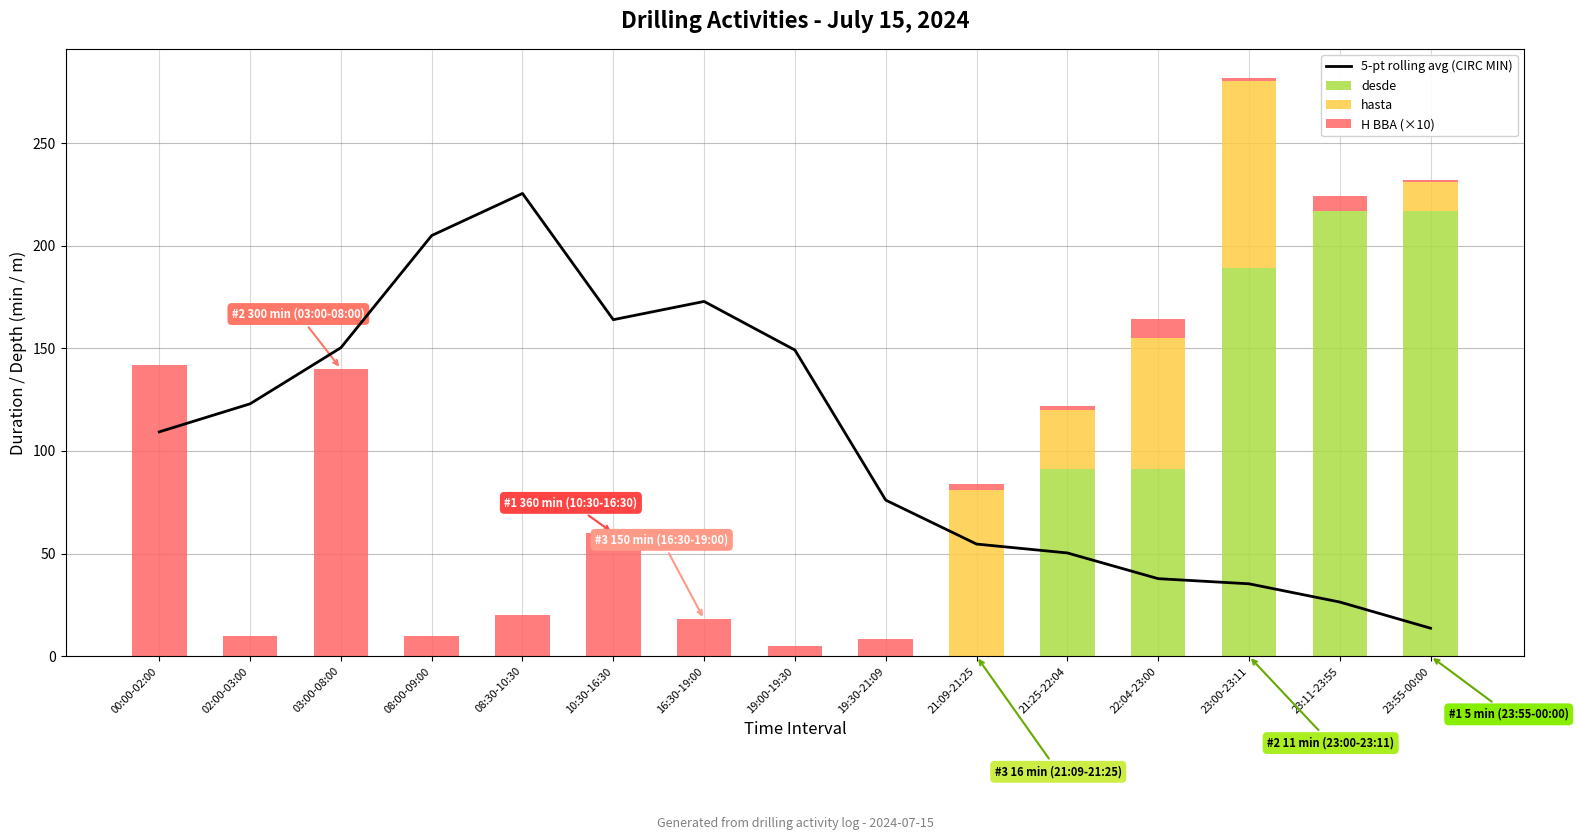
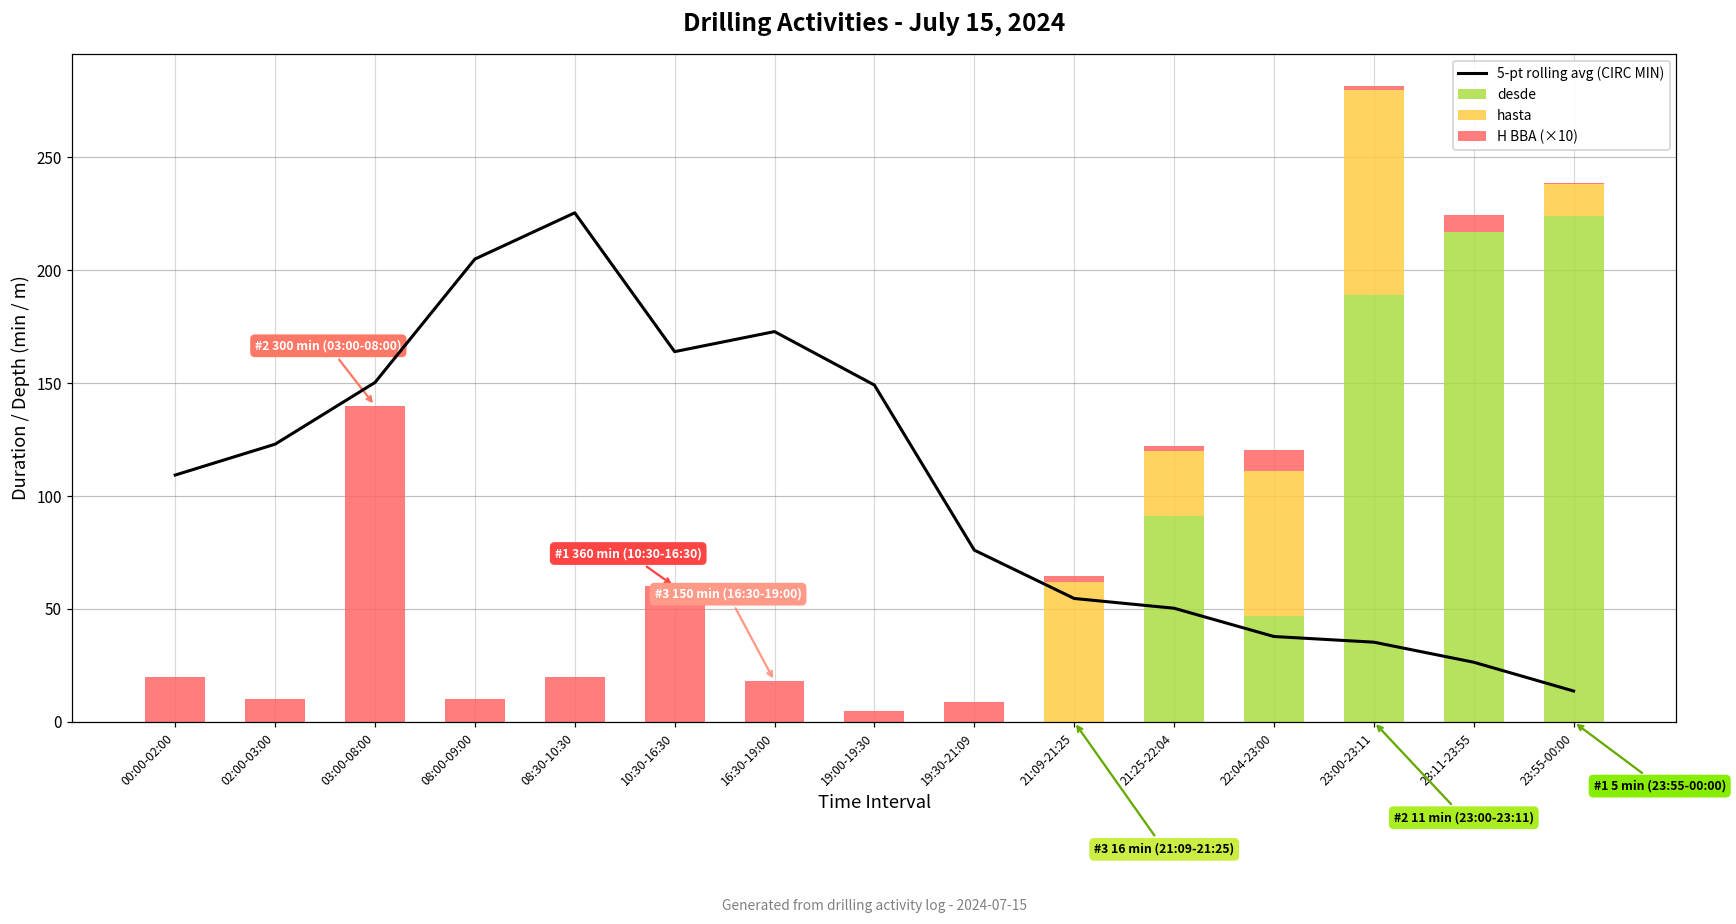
  {
    "desde": {
      "00:00-02:00": 0,
      "02:00-03:00": 0,
      "03:00-08:00": 0,
      "08:00-09:00": 0,
      "08:30-10:30": 0,
      "10:30-16:30": 0,
      "16:30-19:00": 0,
      "19:00-19:30": 0,
      "19:30-21:09": 0,
      "21:25-22:04": 91,
-     "22:04-23:00": 91,
+     "22:04-23:00": 47,
      "23:00-23:11": 189,
      "23:11-23:55": 217,
-     "23:55-00:00": 217
+     "23:55-00:00": 224
    },
    "5-pt rolling avg (CIRC MIN)": {
      "00:00-02:00": 109,
      "02:00-03:00": 123,
      "03:00-08:00": 150,
      "08:00-09:00": 205,
      "08:30-10:30": 225,
      "10:30-16:30": 164,
      "16:30-19:00": 173,
      "19:00-19:30": 149,
      "19:30-21:09": 76,
      "21:09-21:25": 55,
      "21:25-22:04": 50,
      "22:04-23:00": 38,
      "23:00-23:11": 35,
      "23:11-23:55": 26,
      "23:55-00:00": 14
    },
    "hasta": {
      "00:00-02:00": 0,
      "02:00-03:00": 0,
      "03:00-08:00": 0,
      "08:00-09:00": 0,
      "08:30-10:30": 0,
      "10:30-16:30": 0,
      "16:30-19:00": 0,
      "19:00-19:30": 0,
      "19:30-21:09": 0,
-     "21:09-21:25": 81,
+     "21:09-21:25": 62,
      "21:25-22:04": 29,
      "22:04-23:00": 64,
      "23:00-23:11": 91,
      "23:11-23:55": 0,
      "23:55-00:00": 14
    },
    "H BBA (×10)": {
-     "00:00-02:00": 142,
+     "00:00-02:00": 20,
      "02:00-03:00": 10,
      "03:00-08:00": 140,
      "08:00-09:00": 10,
      "08:30-10:30": 20,
      "16:30-19:00": 18,
      "19:00-19:30": 5,
      "19:30-21:09": 9,
      "21:09-21:25": 3,
      "21:25-22:04": 2,
      "22:04-23:00": 9,
      "23:00-23:11": 2,
      "23:11-23:55": 7
    }
  }
